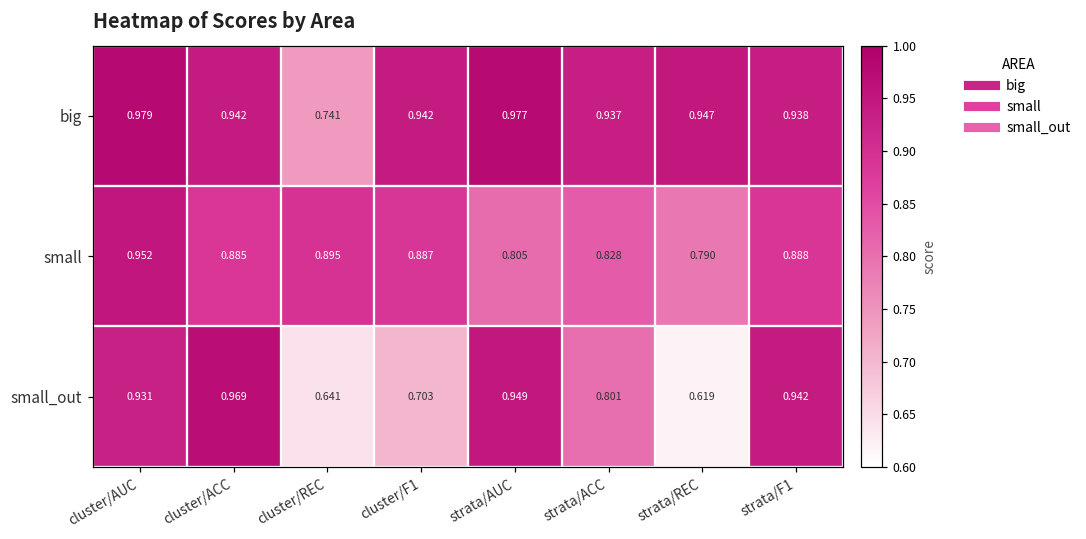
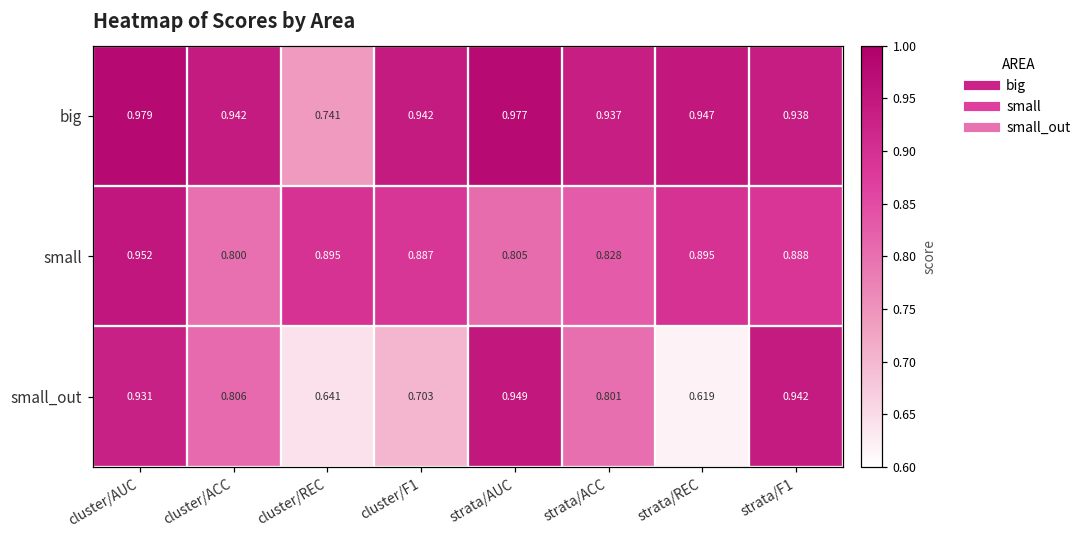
  {
    "big": {
      "cluster/AUC": 0.979,
      "cluster/ACC": 0.942,
      "cluster/REC": 0.741,
      "cluster/F1": 0.942,
      "strata/AUC": 0.977,
      "strata/ACC": 0.937,
      "strata/REC": 0.947,
      "strata/F1": 0.938
    },
    "small": {
      "cluster/AUC": 0.952,
-     "cluster/ACC": 0.885,
+     "cluster/ACC": 0.800,
      "cluster/REC": 0.895,
      "cluster/F1": 0.887,
      "strata/AUC": 0.805,
      "strata/ACC": 0.828,
-     "strata/REC": 0.790,
+     "strata/REC": 0.895,
      "strata/F1": 0.888
    },
    "small_out": {
      "cluster/AUC": 0.931,
-     "cluster/ACC": 0.969,
+     "cluster/ACC": 0.806,
      "cluster/REC": 0.641,
      "cluster/F1": 0.703,
      "strata/AUC": 0.949,
      "strata/ACC": 0.801,
      "strata/REC": 0.619,
      "strata/F1": 0.942
    }
  }
